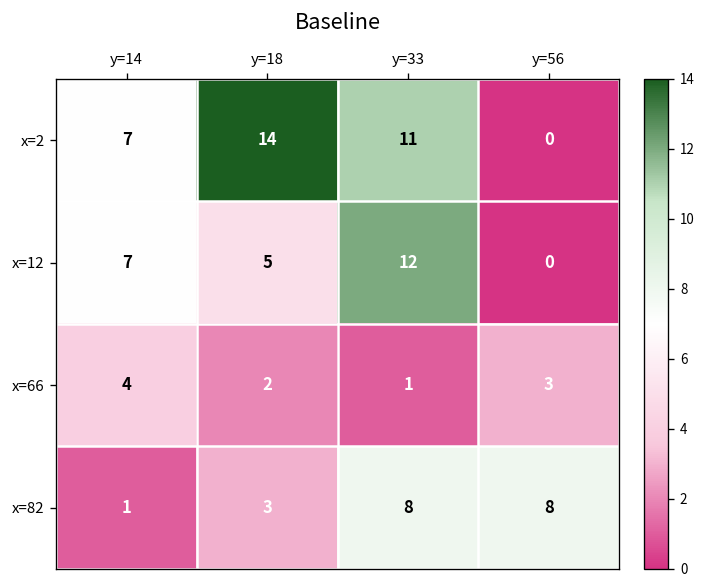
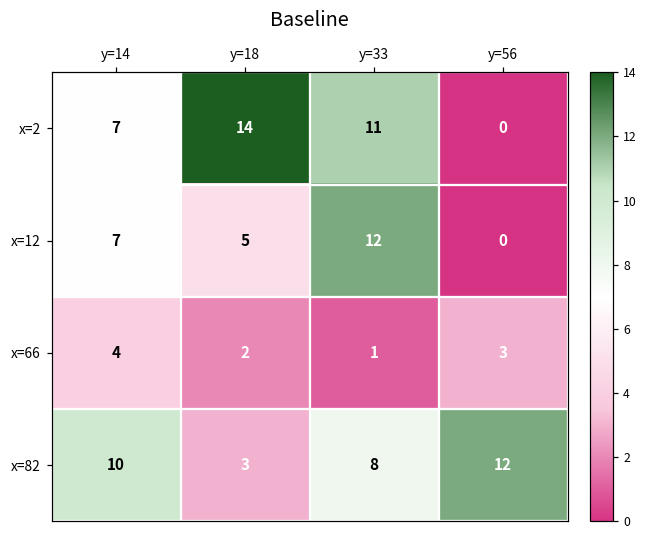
  {
    "x=2": {
      "y=14": 7,
      "y=18": 14,
      "y=33": 11,
      "y=56": 0
    },
    "x=12": {
      "y=14": 7,
      "y=18": 5,
      "y=33": 12,
      "y=56": 0
    },
    "x=66": {
      "y=14": 4,
      "y=18": 2,
      "y=33": 1,
      "y=56": 3
    },
    "x=82": {
-     "y=14": 1,
+     "y=14": 10,
      "y=18": 3,
      "y=33": 8,
-     "y=56": 8
+     "y=56": 12
    }
  }
